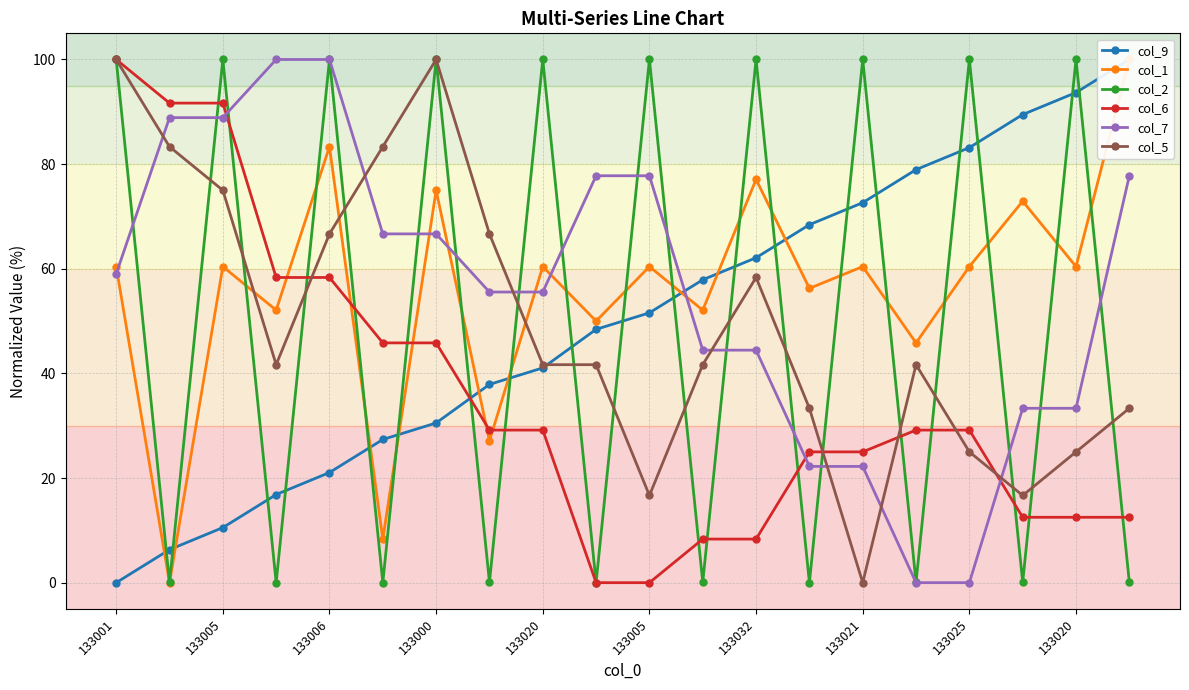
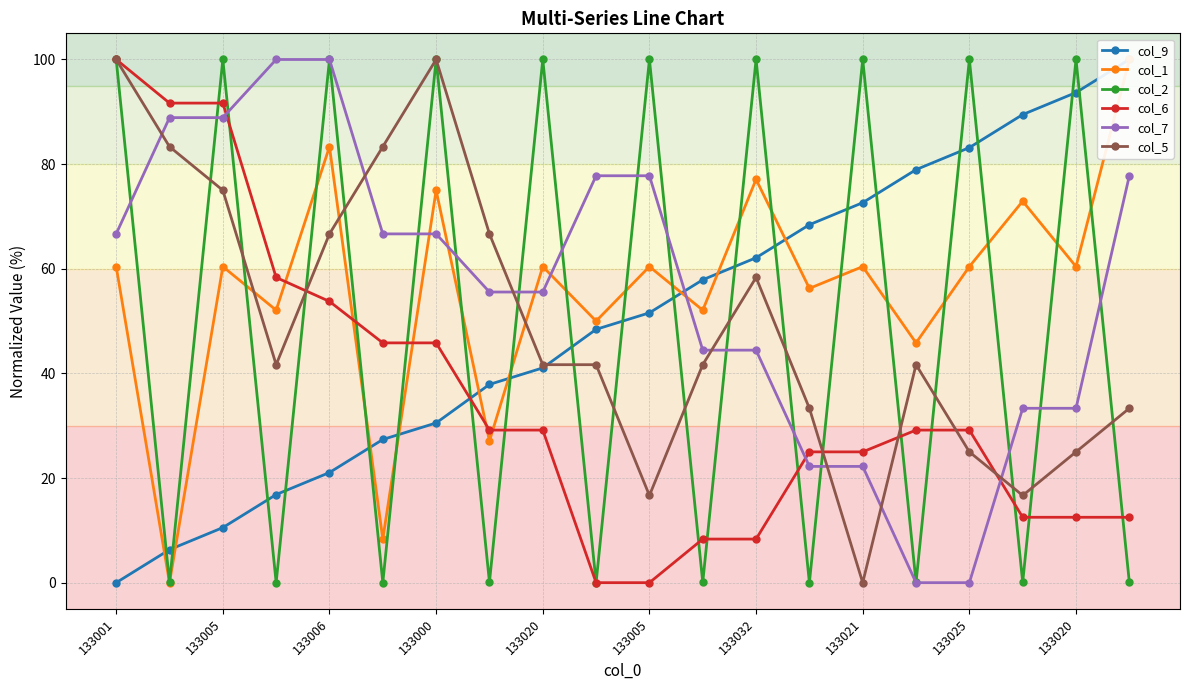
  {
    "col_9": {
      "133001": 0,
      "133006": 21,
      "133000": 31,
      "133032": 62,
      "133021": 73,
      "133025": 83
    },
    "col_1": {
      "133001": 60,
      "133006": 83,
      "133000": 75,
      "133032": 77,
      "133021": 60,
      "133025": 60
    },
    "col_2": {
      "133032": 100,
      "133021": 100,
      "133025": 100
    },
    "col_6": {
-     "133006": 58,
+     "133006": 54,
      "133000": 46,
      "133032": 8,
      "133021": 25,
      "133025": 29
    },
    "col_7": {
-     "133001": 59,
+     "133001": 67,
      "133000": 67,
      "133032": 44,
      "133021": 22,
      "133025": 0
    },
    "col_5": {
      "133006": 67,
      "133032": 58,
      "133021": 0,
      "133025": 25
    }
  }
